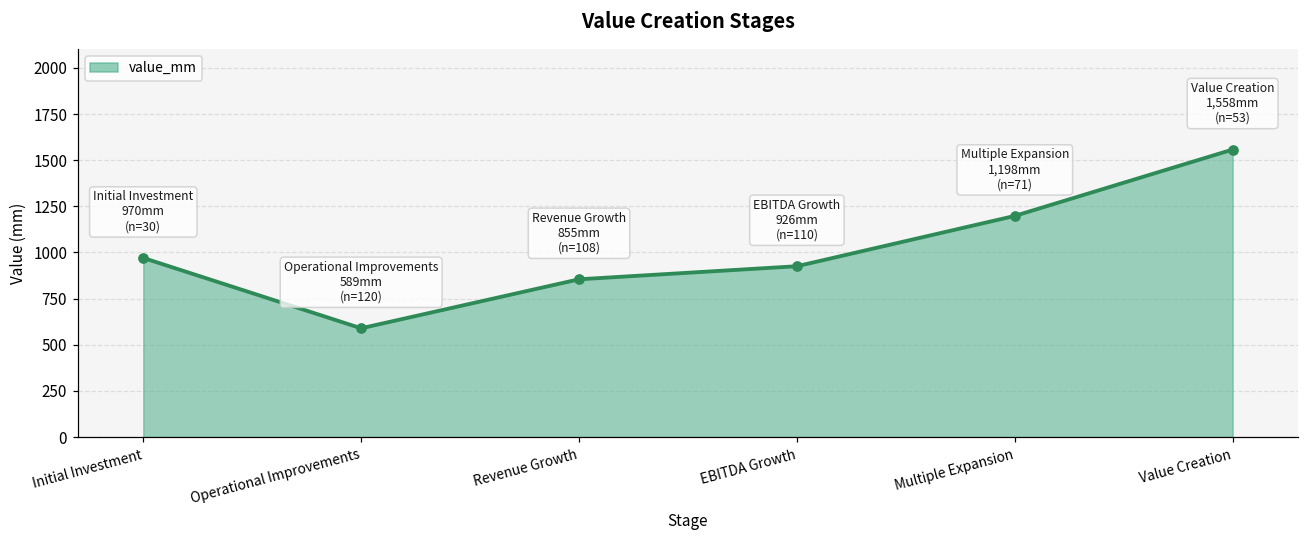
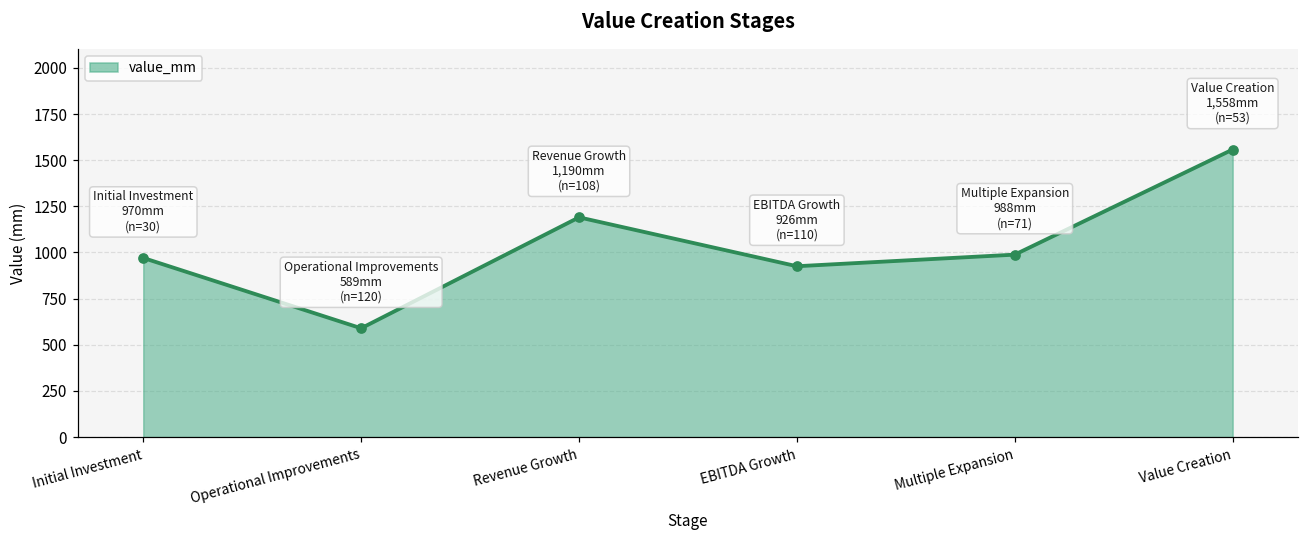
  {
-   "Revenue Growth": "855",
-   "Multiple Expansion": "1,198"
+   "Revenue Growth": "1,190",
+   "Multiple Expansion": "988"
  }
